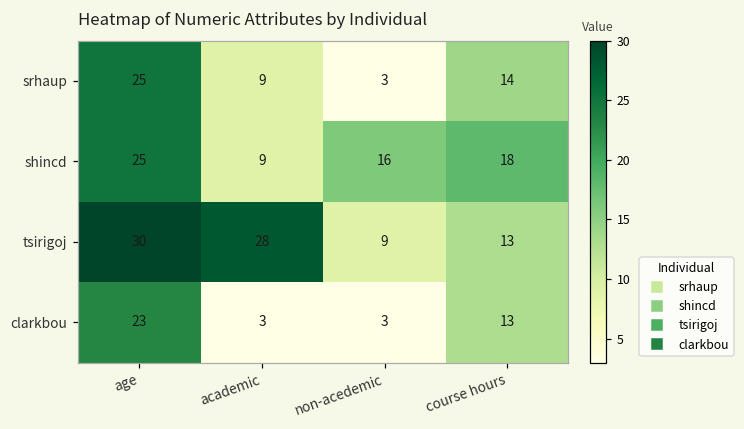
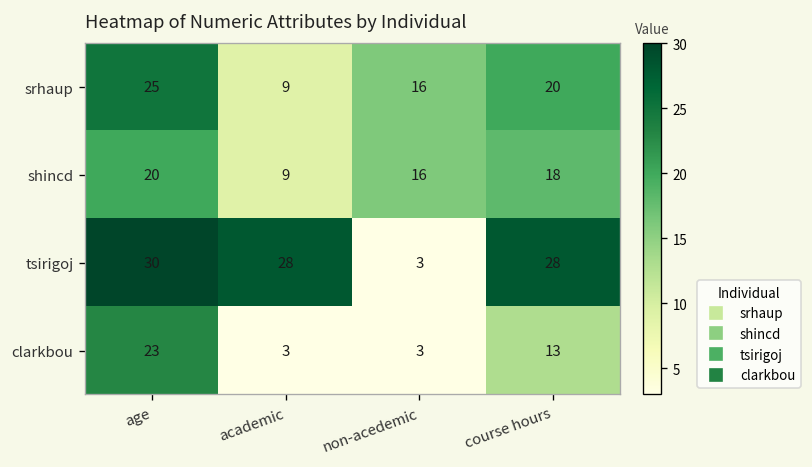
  {
    "srhaup": {
      "age": 25,
      "academic": 9,
-     "non-acedemic": 3,
-     "course hours": 14
+     "non-acedemic": 16,
+     "course hours": 20
    },
    "shincd": {
-     "age": 25,
+     "age": 20,
      "academic": 9,
      "non-acedemic": 16,
      "course hours": 18
    },
    "tsirigoj": {
      "academic": 28,
-     "non-acedemic": 9,
-     "course hours": 13
+     "non-acedemic": 3,
+     "course hours": 28
    },
    "clarkbou": {
      "age": 23,
      "academic": 3,
      "non-acedemic": 3,
      "course hours": 13
    }
  }
